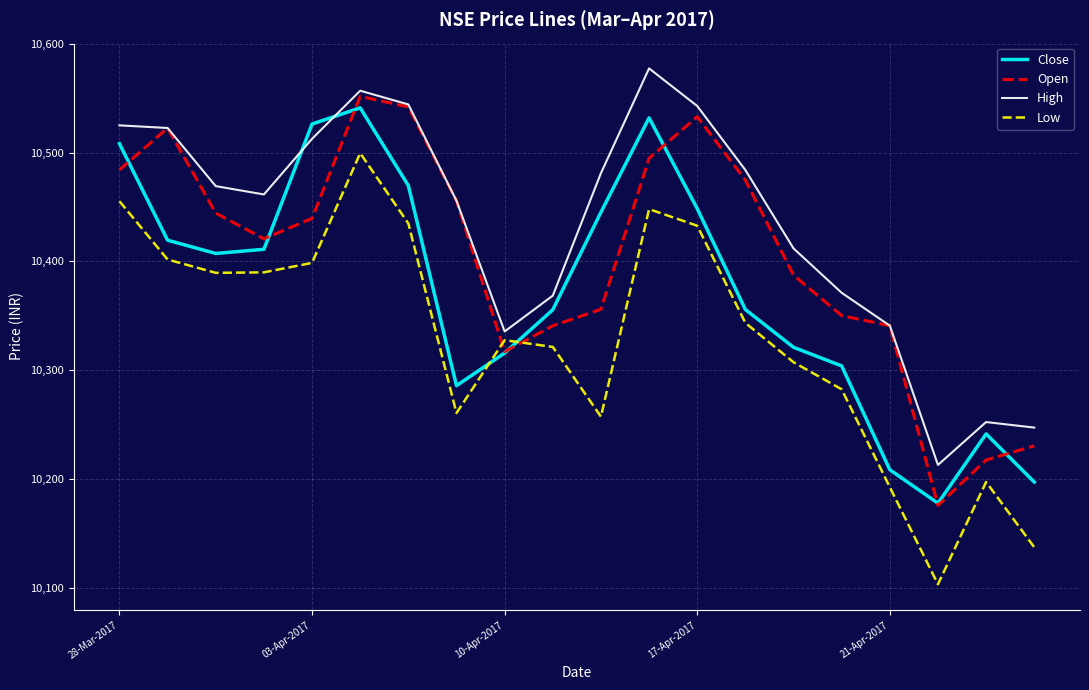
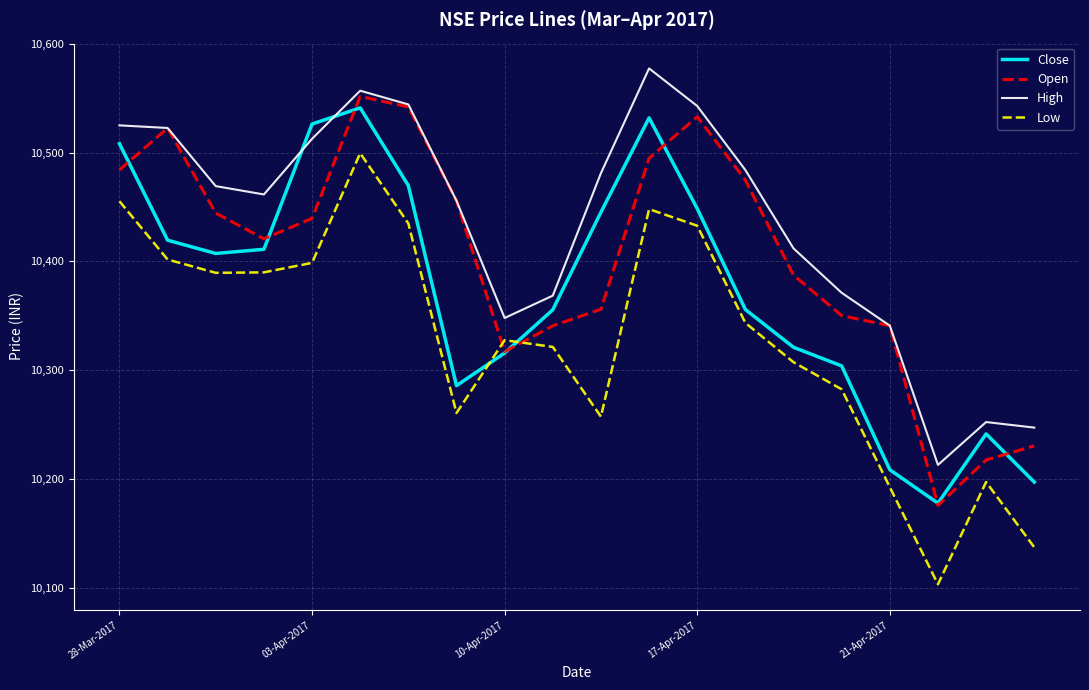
  {
    "Close": {
      "28-Mar-2017": "10,508",
      "03-Apr-2017": "10,526",
      "17-Apr-2017": "10,449",
      "21-Apr-2017": "10,209"
    },
    "Open": {
      "28-Mar-2017": "10,484",
      "03-Apr-2017": "10,440",
      "17-Apr-2017": "10,533"
    },
    "High": {
      "28-Mar-2017": "10,525",
      "03-Apr-2017": "10,513",
-     "10-Apr-2017": "10,336",
+     "10-Apr-2017": "10,348",
      "17-Apr-2017": "10,543"
    },
    "Low": {
      "28-Mar-2017": "10,455",
      "03-Apr-2017": "10,399",
      "10-Apr-2017": "10,328",
      "17-Apr-2017": "10,433",
      "21-Apr-2017": "10,193"
    }
  }
